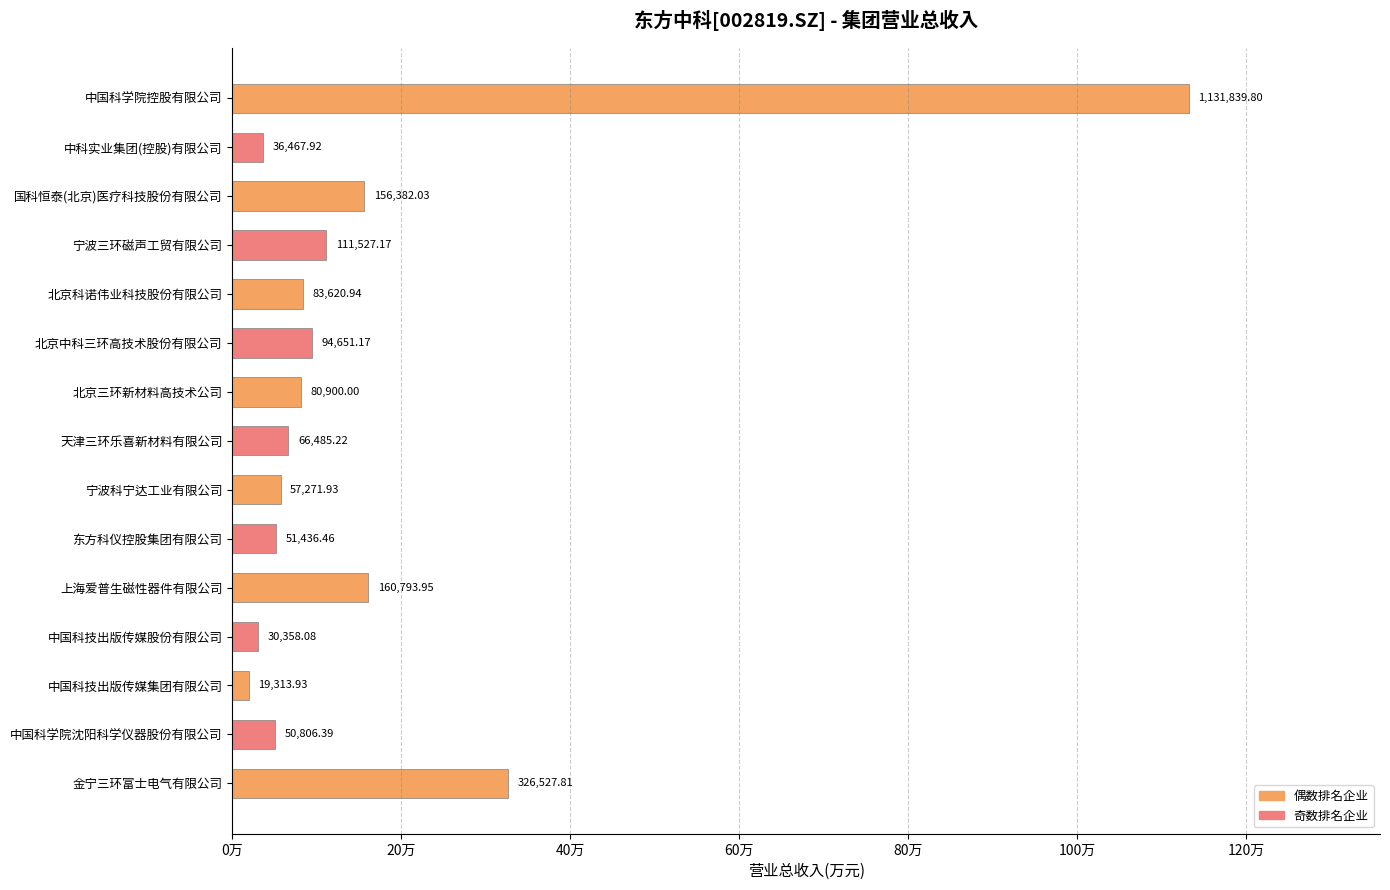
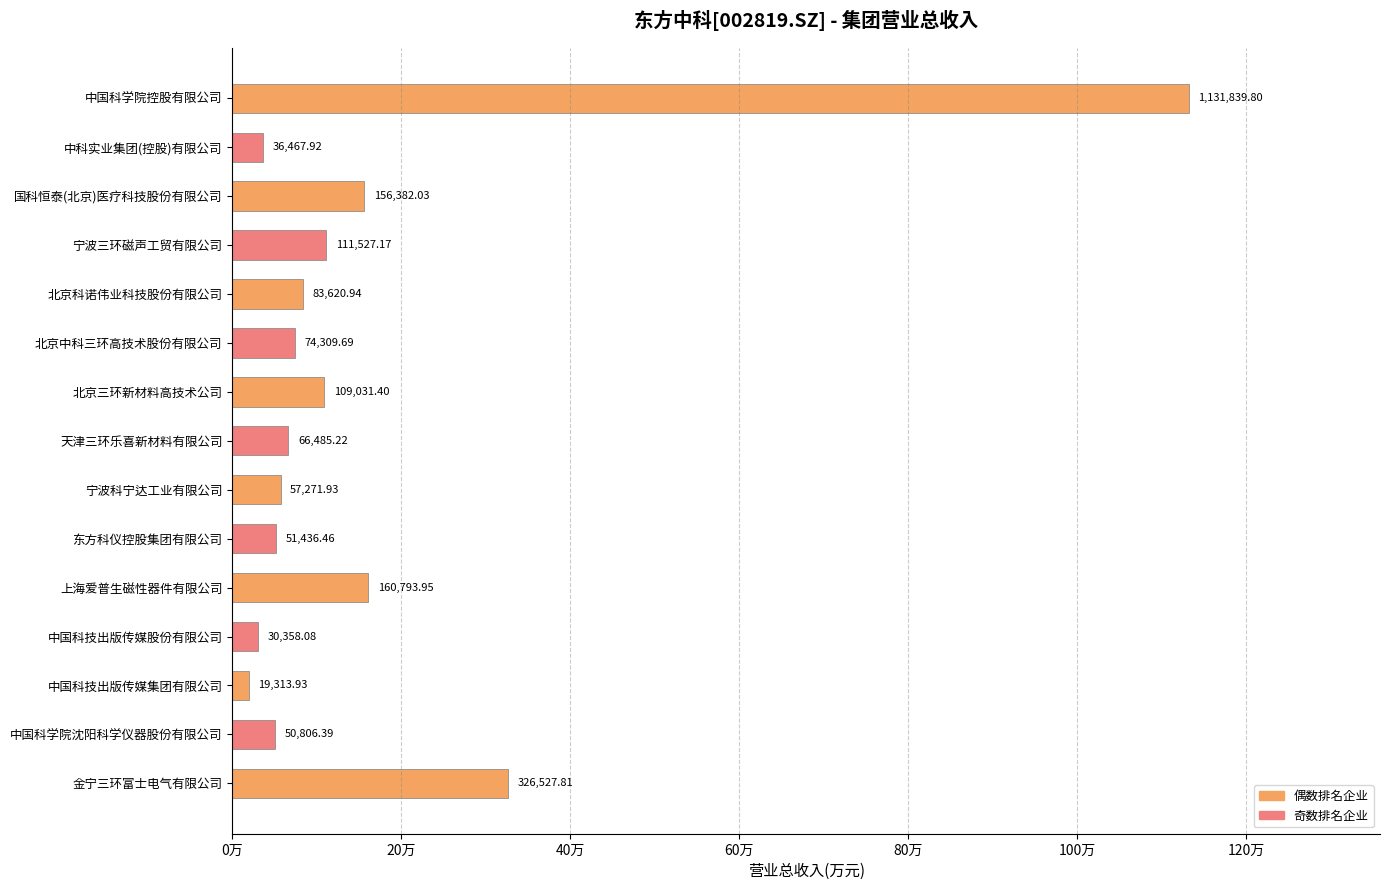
  {
    "中国科学院控股有限公司": "1,131,839.80",
    "中科实业集团(控股)有限公司": "36,467.92",
    "国科恒泰(北京)医疗科技股份有限公司": "156,382.03",
    "宁波三环磁声工贸有限公司": "111,527.17",
    "北京科诺伟业科技股份有限公司": "83,620.94",
-   "北京中科三环高技术股份有限公司": "94,651.17",
-   "北京三环新材料高技术公司": "80,900.00",
+   "北京中科三环高技术股份有限公司": "74,309.69",
+   "北京三环新材料高技术公司": "109,031.40",
    "天津三环乐喜新材料有限公司": "66,485.22",
    "宁波科宁达工业有限公司": "57,271.93",
    "东方科仪控股集团有限公司": "51,436.46",
    "上海爱普生磁性器件有限公司": "160,793.95",
    "中国科技出版传媒股份有限公司": "30,358.08",
    "中国科技出版传媒集团有限公司": "19,313.93",
    "中国科学院沈阳科学仪器股份有限公司": "50,806.39",
    "金宁三环富士电气有限公司": "326,527.81"
  }
